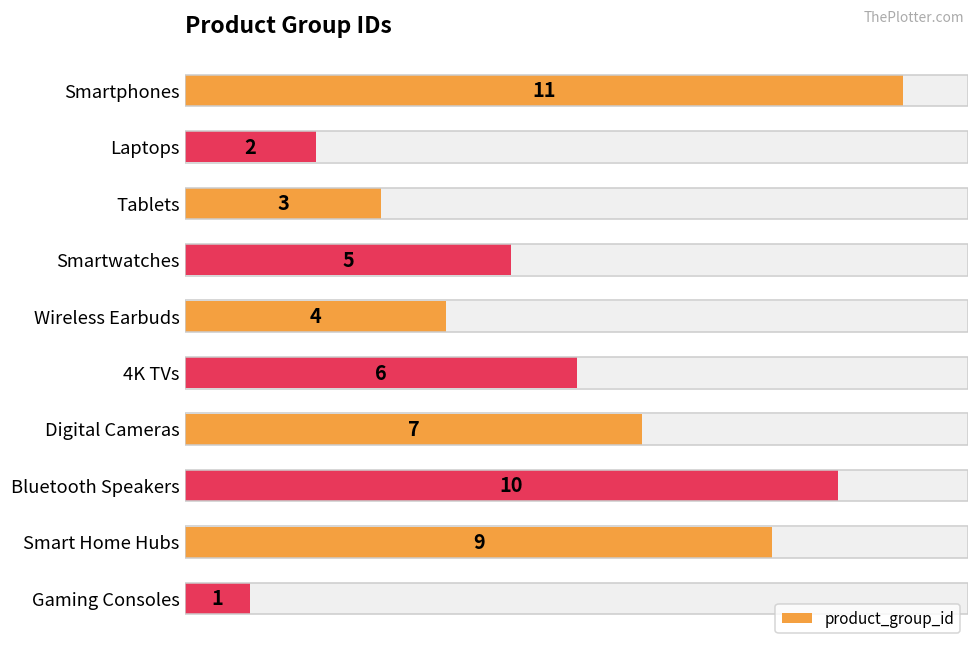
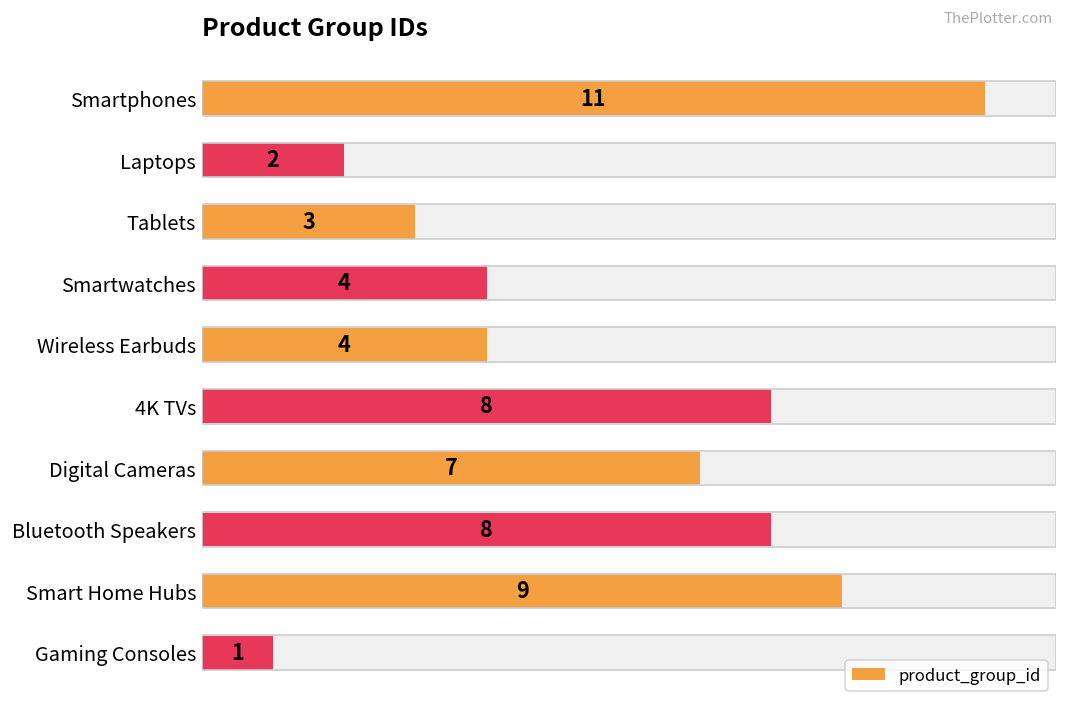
  {
    "product_group_id": {
-     "Smartwatches": 5,
-     "4K TVs": 6,
-     "Bluetooth Speakers": 10
+     "Smartwatches": 4,
+     "4K TVs": 8,
+     "Bluetooth Speakers": 8
    }
  }
